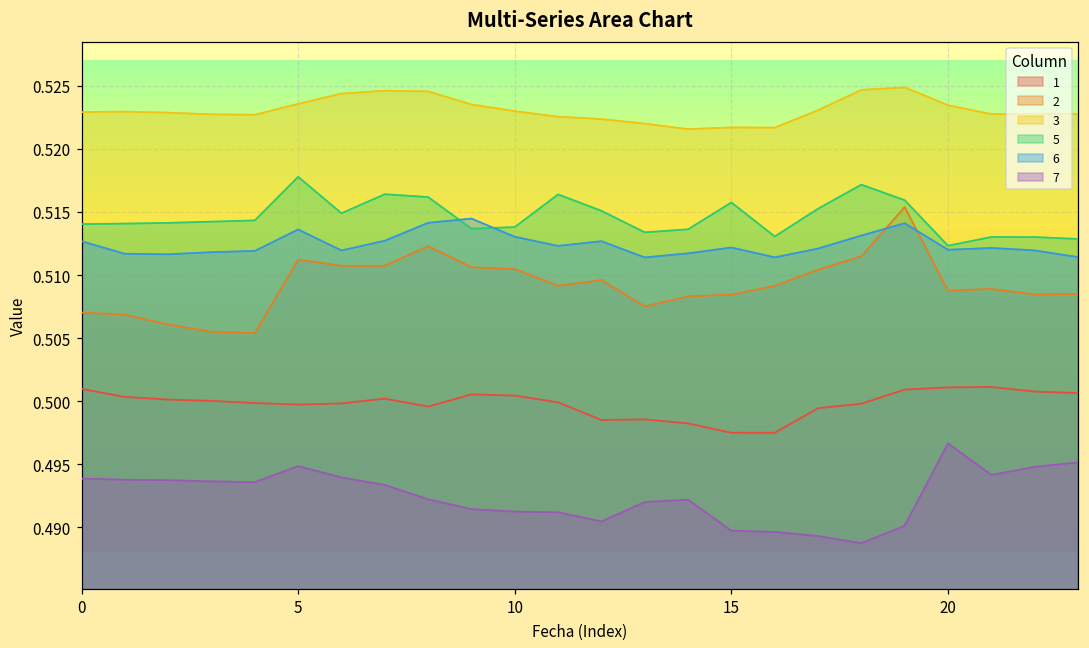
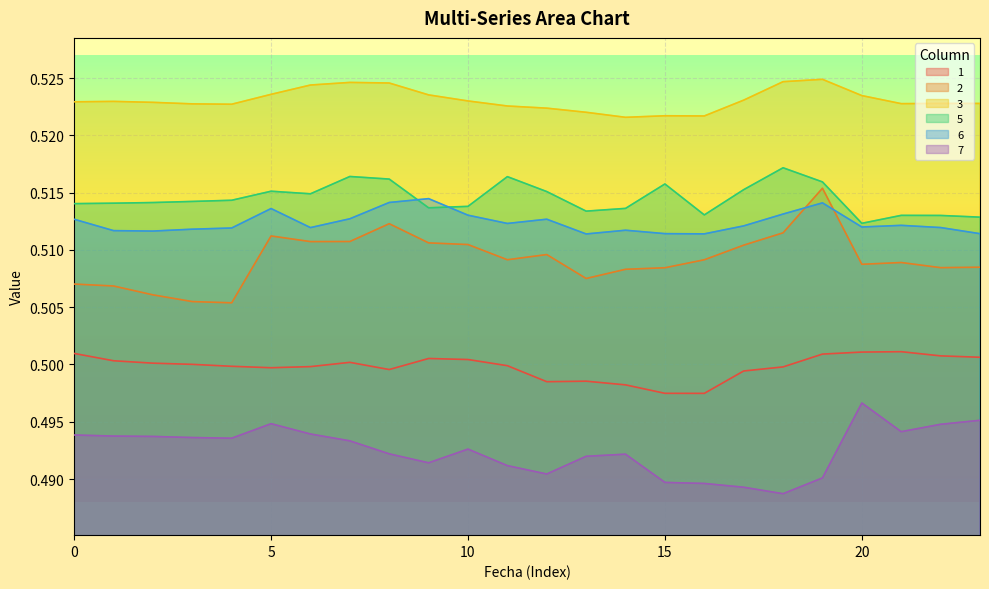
  {
    "5": {
      "0": 0.5140,
-     "5": 0.5178,
+     "5": 0.5151,
      "10": 0.5138,
      "15": 0.5158,
      "20": 0.5123
    },
    "6": {
      "0": 0.5127,
      "5": 0.5136,
      "10": 0.5130,
-     "15": 0.5122,
+     "15": 0.5114,
      "20": 0.5120
    },
    "7": {
      "0": 0.4938,
      "5": 0.4948,
-     "10": 0.4912,
+     "10": 0.4926,
      "15": 0.4897,
      "20": 0.4966
    }
  }
